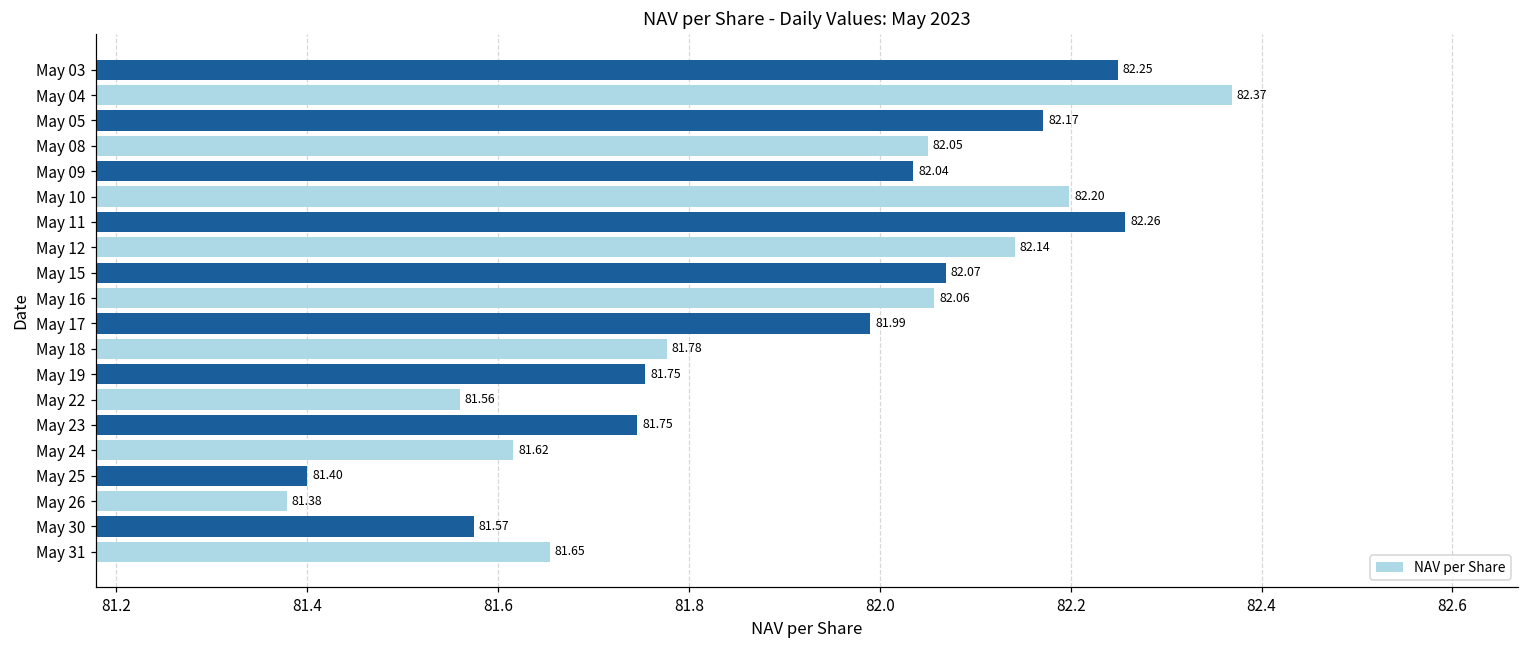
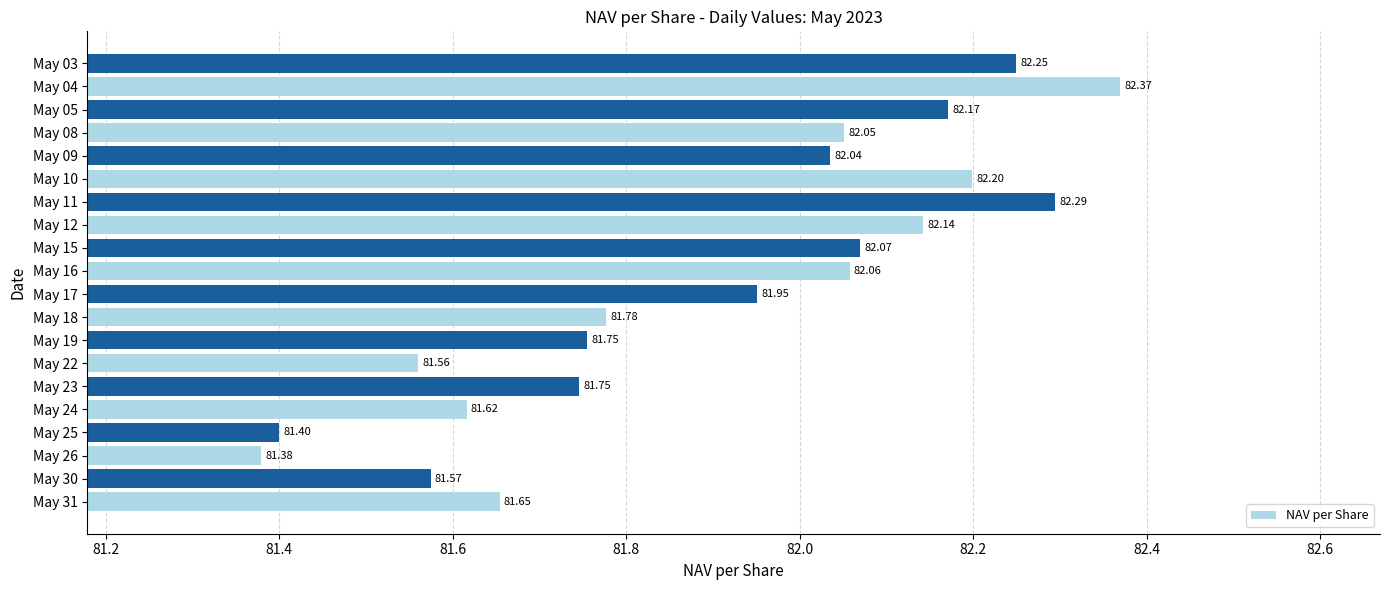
  {
    "May 03": 82.25,
    "May 04": 82.37,
    "May 05": 82.17,
    "May 08": 82.05,
    "May 09": 82.04,
    "May 10": 82.20,
-   "May 11": 82.26,
+   "May 11": 82.29,
    "May 12": 82.14,
    "May 15": 82.07,
    "May 16": 82.06,
-   "May 17": 81.99,
+   "May 17": 81.95,
    "May 18": 81.78,
    "May 19": 81.75,
    "May 22": 81.56,
    "May 23": 81.75,
    "May 24": 81.62,
    "May 25": 81.40,
    "May 26": 81.38,
    "May 30": 81.57,
    "May 31": 81.65
  }
